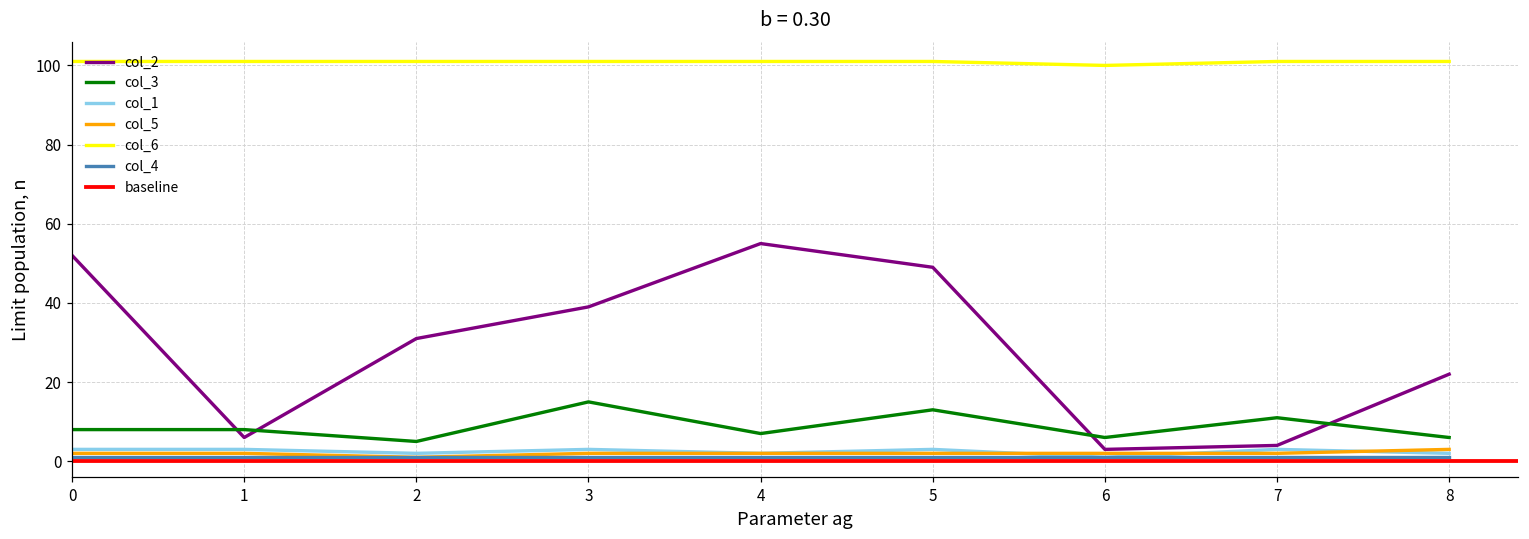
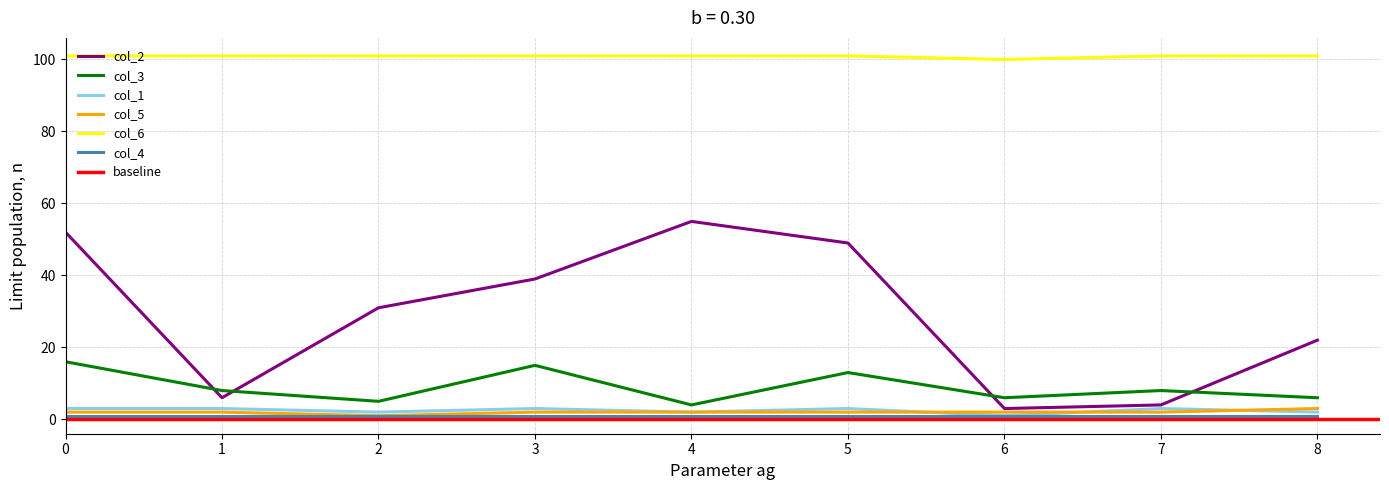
  {
    "col_2": {
      "0": 52,
      "1": 6,
      "2": 31,
      "3": 39,
      "4": 55,
      "5": 49,
      "6": 3,
      "7": 4,
      "8": 22
    },
    "col_3": {
-     "0": 8,
+     "0": 16,
      "1": 8,
      "2": 5,
      "3": 15,
-     "4": 7,
+     "4": 4,
      "5": 13,
      "6": 6,
-     "7": 11,
+     "7": 8,
      "8": 6
    },
    "col_1": {
      "0": 3,
      "1": 3,
      "2": 2,
      "3": 3,
      "5": 3,
      "7": 3,
      "8": 2
    },
    "col_5": {
      "0": 2,
      "1": 2,
      "3": 2,
      "5": 2,
      "6": 2,
      "7": 2,
      "8": 3
    },
    "col_6": {
      "0": 101,
      "1": 101,
      "2": 101,
      "3": 101,
      "4": 101,
      "5": 101,
      "6": 100,
      "7": 101,
      "8": 101
    },
    "col_4": {
      "0": 1,
      "1": 1,
      "3": 1,
      "4": 1,
      "5": 1,
      "7": 1,
      "8": 1
    }
  }
